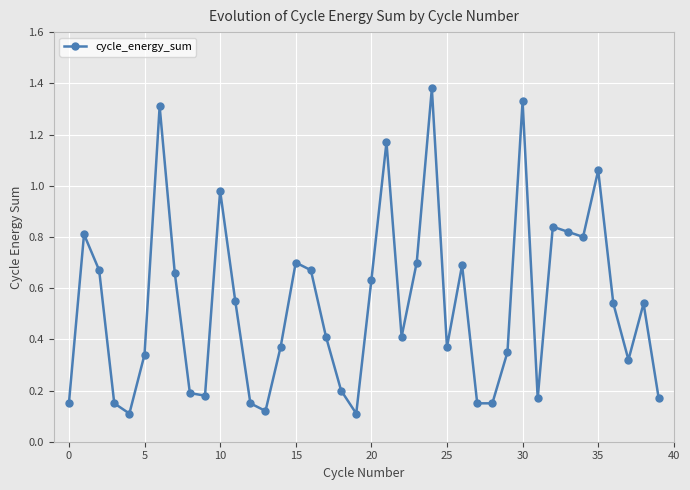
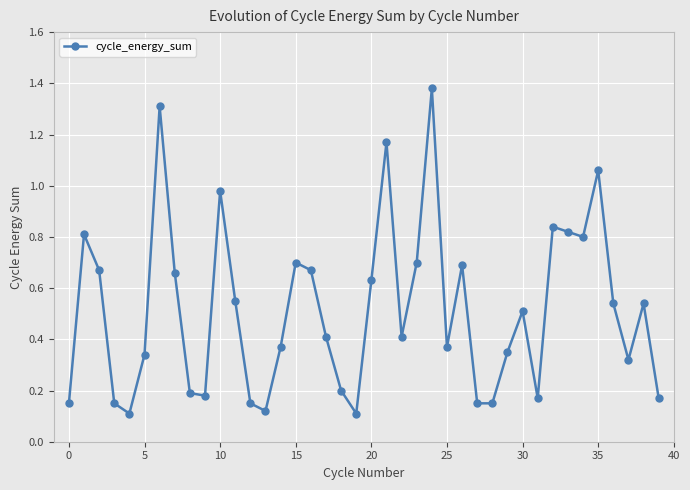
  {
    "0": 0.15,
    "5": 0.34,
    "10": 0.98,
    "15": 0.70,
    "20": 0.63,
    "25": 0.37,
-   "30": 1.33,
+   "30": 0.51,
    "35": 1.06
  }
